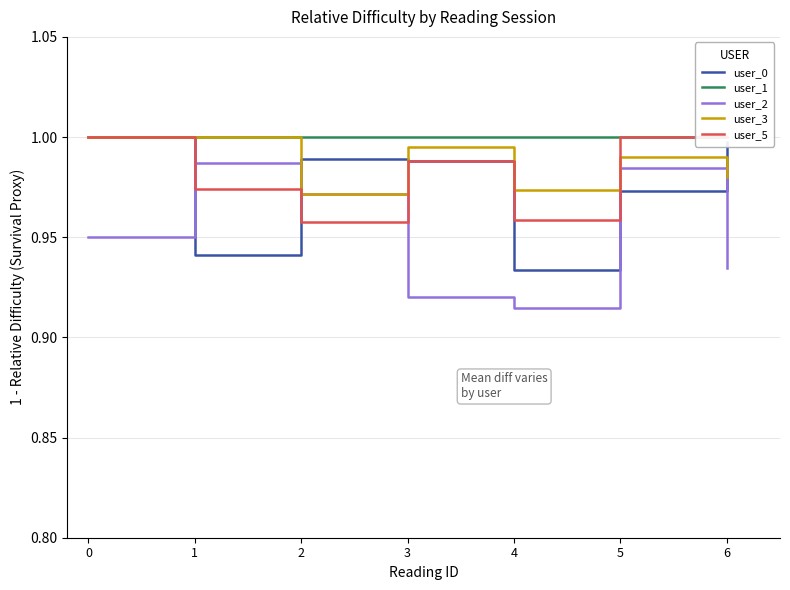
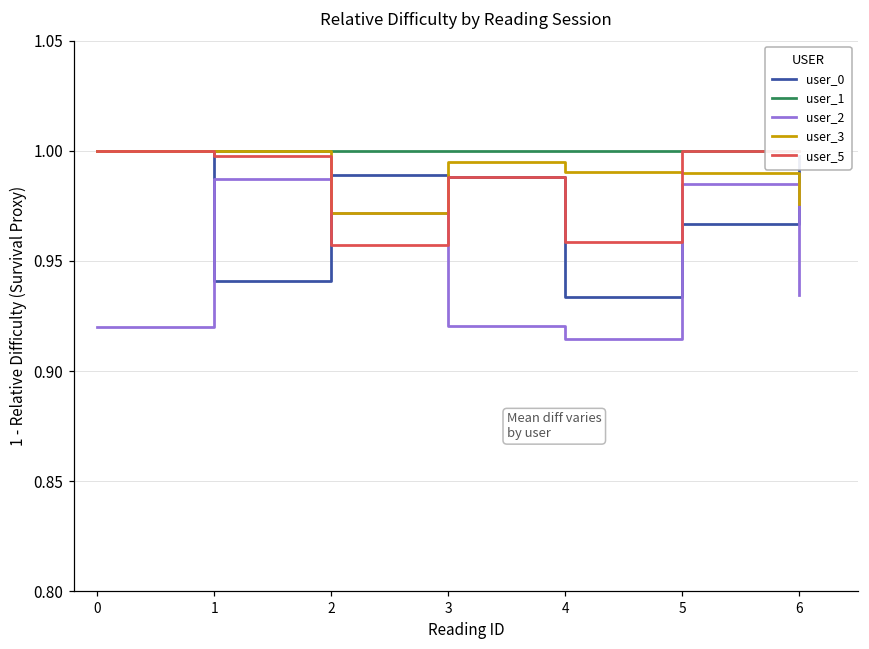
  {
    "user_0": {
      "1": 0.941,
      "2": 0.989,
      "4": 0.934,
-     "5": 0.973
+     "5": 0.967
    },
    "user_1": {
      "2": 1.000,
      "3": 1.000,
      "4": 1.000
    },
    "user_2": {
-     "0": 0.950,
+     "0": 0.920,
      "1": 0.987,
      "3": 0.920,
      "4": 0.915,
      "5": 0.985,
      "6": 0.934
    },
    "user_3": {
      "3": 0.995,
-     "4": 0.974,
+     "4": 0.991,
      "5": 0.990,
-     "6": 0.980
+     "6": 0.976
    },
    "user_5": {
-     "1": 0.974,
+     "1": 0.998,
      "2": 0.957,
      "4": 0.959
    }
  }
